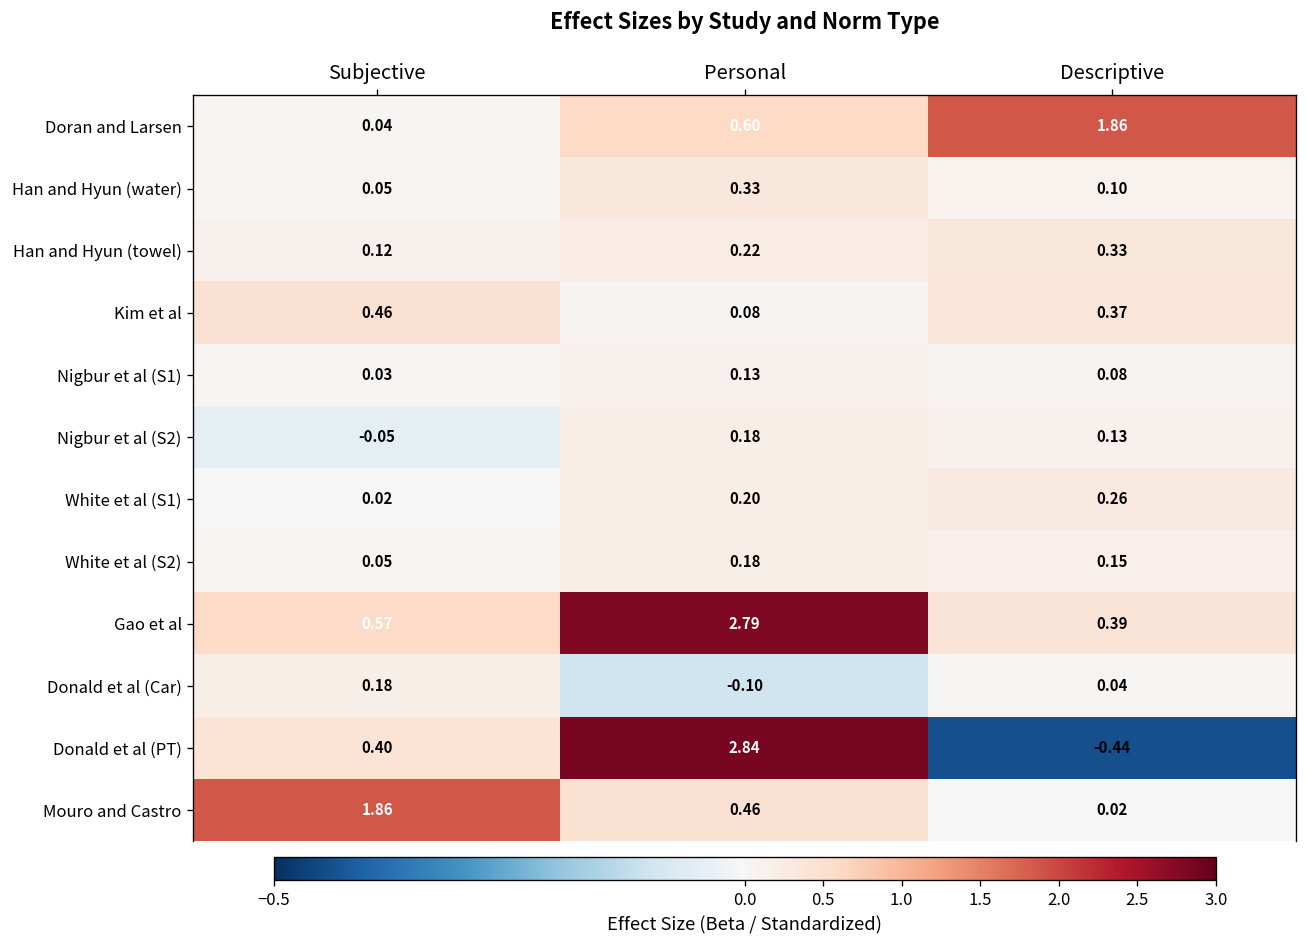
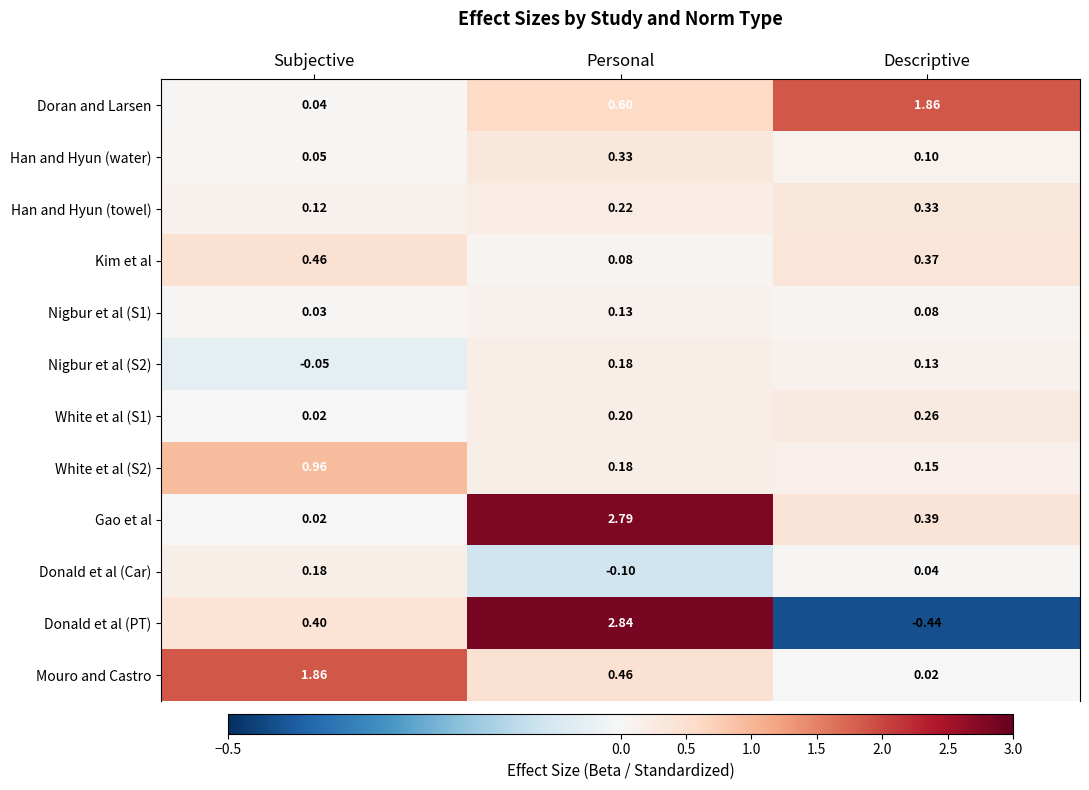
  {
    "Doran and Larsen": {
      "Subjective": 0.04,
      "Personal": 0.60,
      "Descriptive": 1.86
    },
    "Han and Hyun (water)": {
      "Subjective": 0.05,
      "Personal": 0.33,
      "Descriptive": 0.10
    },
    "Han and Hyun (towel)": {
      "Subjective": 0.12,
      "Personal": 0.22,
      "Descriptive": 0.33
    },
    "Kim et al": {
      "Subjective": 0.46,
      "Personal": 0.08,
      "Descriptive": 0.37
    },
    "Nigbur et al (S1)": {
      "Subjective": 0.03,
      "Personal": 0.13,
      "Descriptive": 0.08
    },
    "Nigbur et al (S2)": {
      "Subjective": -0.05,
      "Personal": 0.18,
      "Descriptive": 0.13
    },
    "White et al (S1)": {
      "Subjective": 0.02,
      "Personal": 0.20,
      "Descriptive": 0.26
    },
    "White et al (S2)": {
-     "Subjective": 0.05,
+     "Subjective": 0.96,
      "Personal": 0.18,
      "Descriptive": 0.15
    },
    "Gao et al": {
-     "Subjective": 0.57,
+     "Subjective": 0.02,
      "Personal": 2.79,
      "Descriptive": 0.39
    },
    "Donald et al (Car)": {
      "Subjective": 0.18,
      "Personal": -0.10,
      "Descriptive": 0.04
    },
    "Donald et al (PT)": {
      "Subjective": 0.40,
      "Personal": 2.84,
      "Descriptive": -0.44
    },
    "Mouro and Castro": {
      "Subjective": 1.86,
      "Personal": 0.46,
      "Descriptive": 0.02
    }
  }
